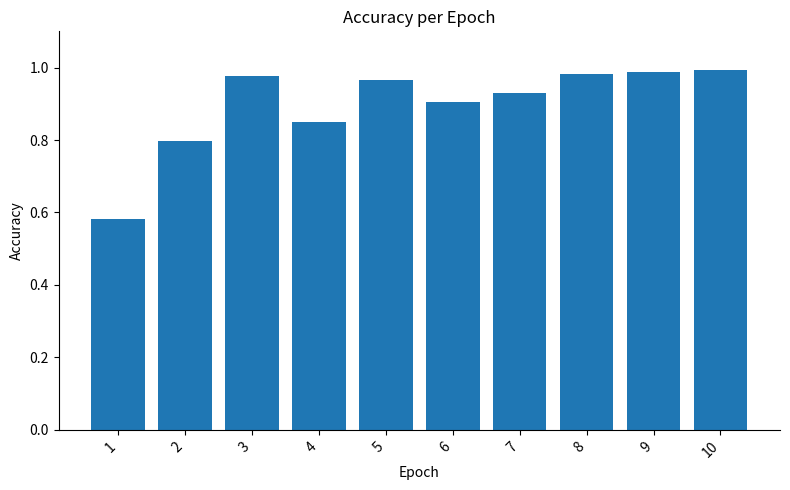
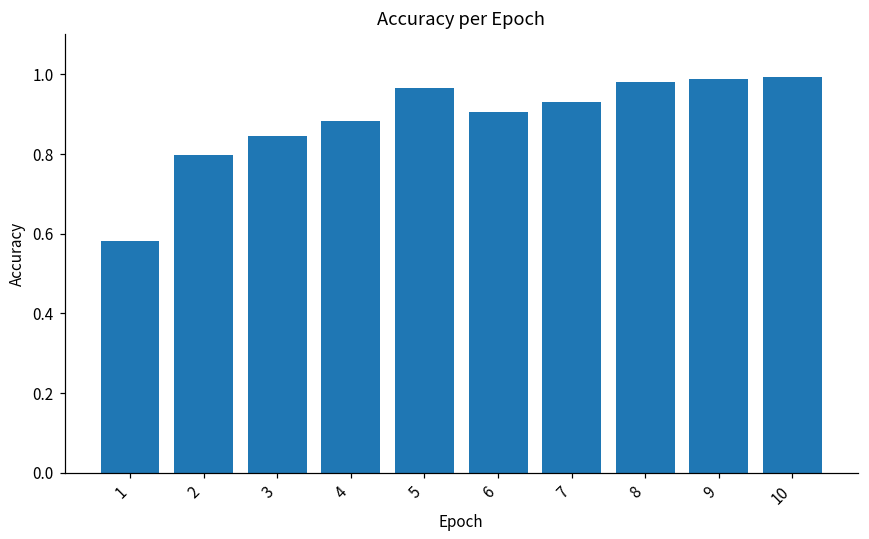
  {
    "1": 0.58,
    "2": 0.80,
-   "3": 0.98,
-   "4": 0.85,
+   "3": 0.84,
+   "4": 0.88,
    "5": 0.97,
    "6": 0.90,
    "7": 0.93,
    "8": 0.98,
    "9": 0.99,
    "10": 0.99
  }
